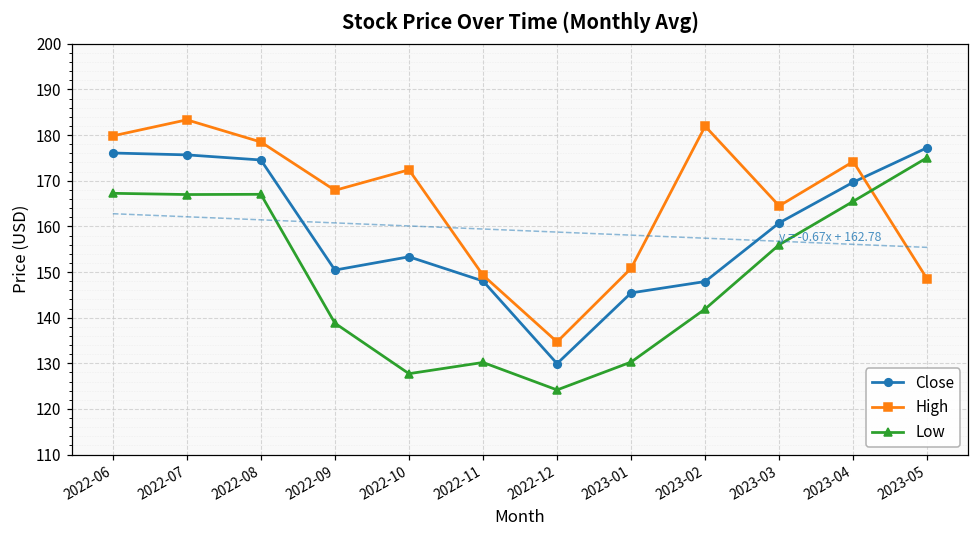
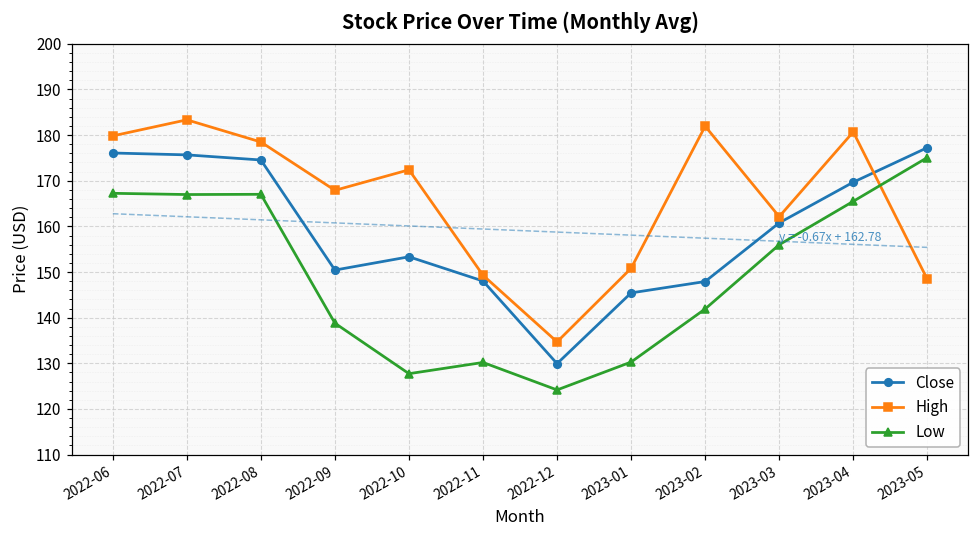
  {
    "High": {
      "2022-06": 180,
      "2022-07": 183,
      "2022-08": 178,
      "2022-09": 168,
      "2022-10": 172,
      "2022-11": 149,
      "2022-12": 135,
      "2023-01": 151,
      "2023-02": 182,
-     "2023-03": 164,
-     "2023-04": 174,
+     "2023-03": 162,
+     "2023-04": 181,
      "2023-05": 148
    },
    "Low": {
      "2022-06": 167,
      "2022-07": 167,
      "2022-08": 167,
      "2022-09": 139,
      "2022-10": 128,
      "2022-11": 130,
      "2022-12": 124,
      "2023-01": 130,
      "2023-02": 142,
      "2023-03": 156,
      "2023-04": 165,
      "2023-05": 175
    }
  }
